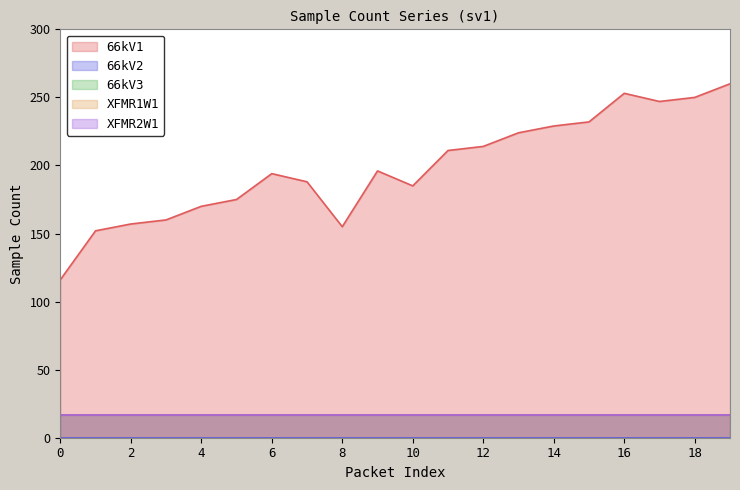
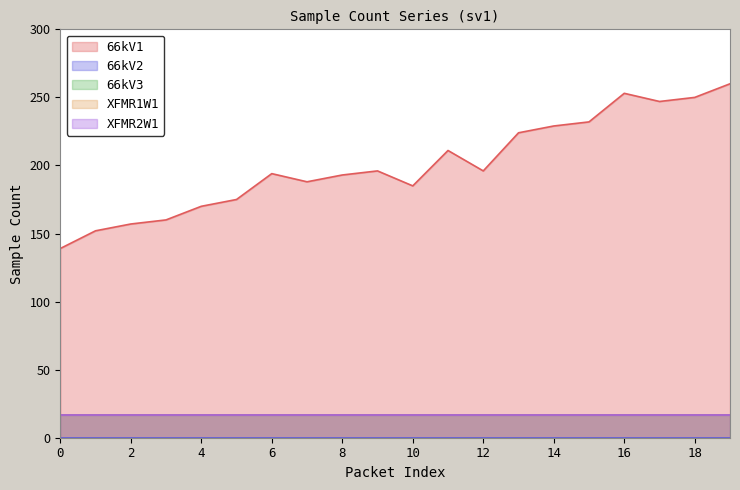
  {
    "66kV1": {
-     "0": 116,
+     "0": 139,
      "2": 157,
      "4": 170,
      "6": 194,
-     "8": 155,
+     "8": 193,
      "10": 185,
-     "12": 214,
+     "12": 196,
      "14": 229,
      "16": 253,
      "18": 250
    }
  }
